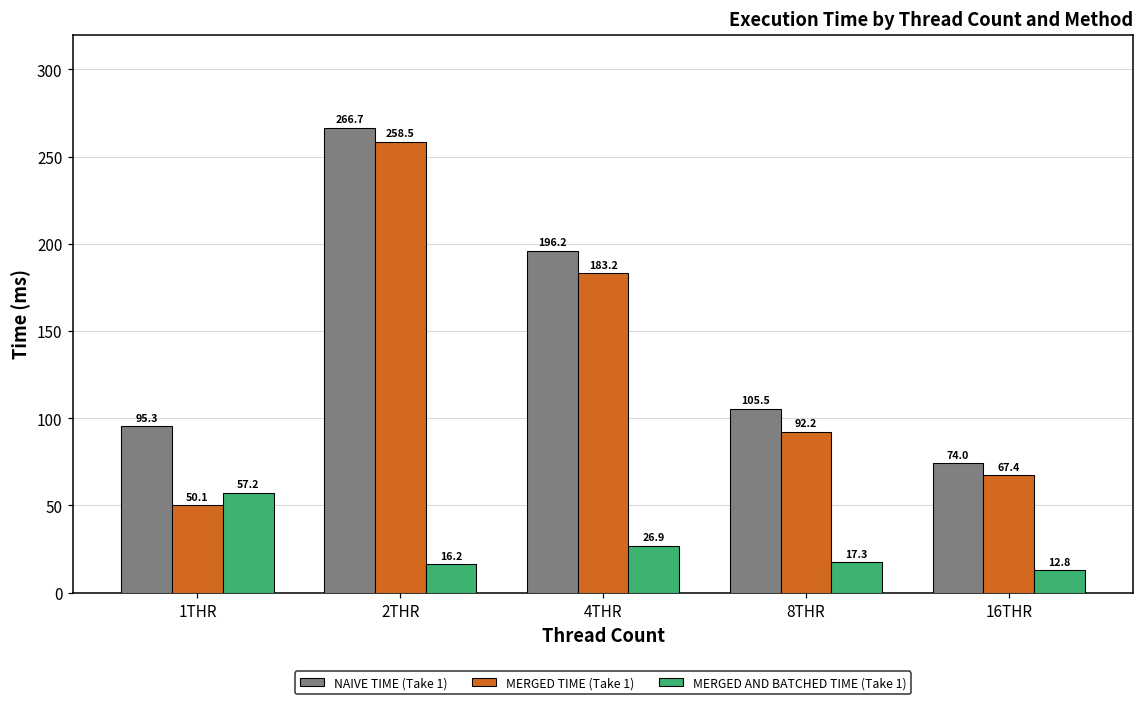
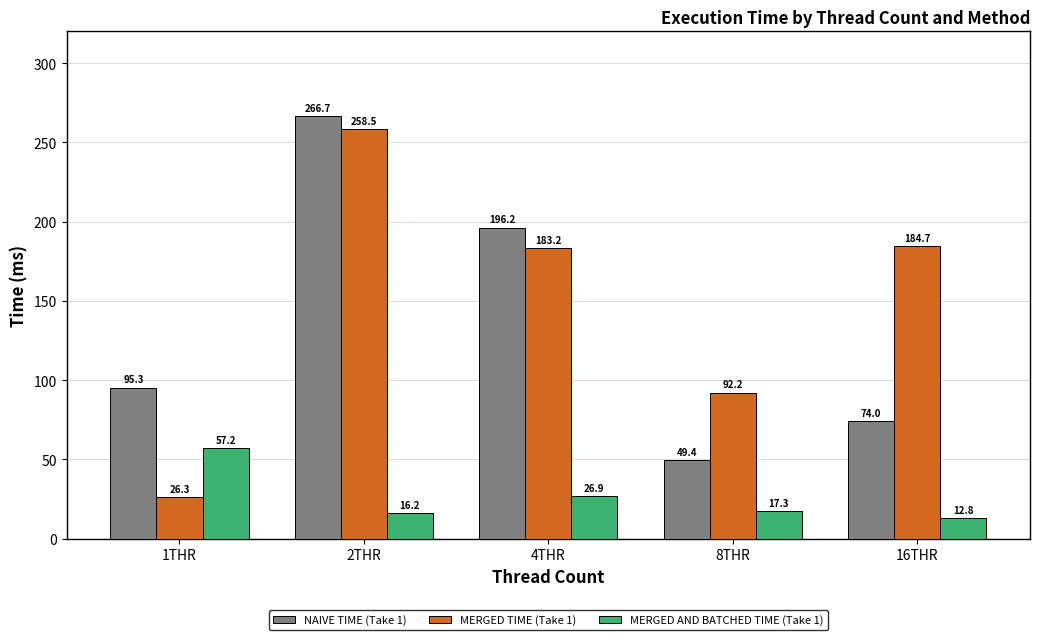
  {
    "NAIVE TIME (Take 1)": {
      "1THR": 95.3,
      "2THR": 266.7,
      "4THR": 196.2,
-     "8THR": 105.5,
+     "8THR": 49.4,
      "16THR": 74.0
    },
    "MERGED TIME (Take 1)": {
-     "1THR": 50.1,
+     "1THR": 26.3,
      "2THR": 258.5,
      "4THR": 183.2,
      "8THR": 92.2,
-     "16THR": 67.4
+     "16THR": 184.7
    },
    "MERGED AND BATCHED TIME (Take 1)": {
      "1THR": 57.2,
      "2THR": 16.2,
      "4THR": 26.9,
      "8THR": 17.3,
      "16THR": 12.8
    }
  }
